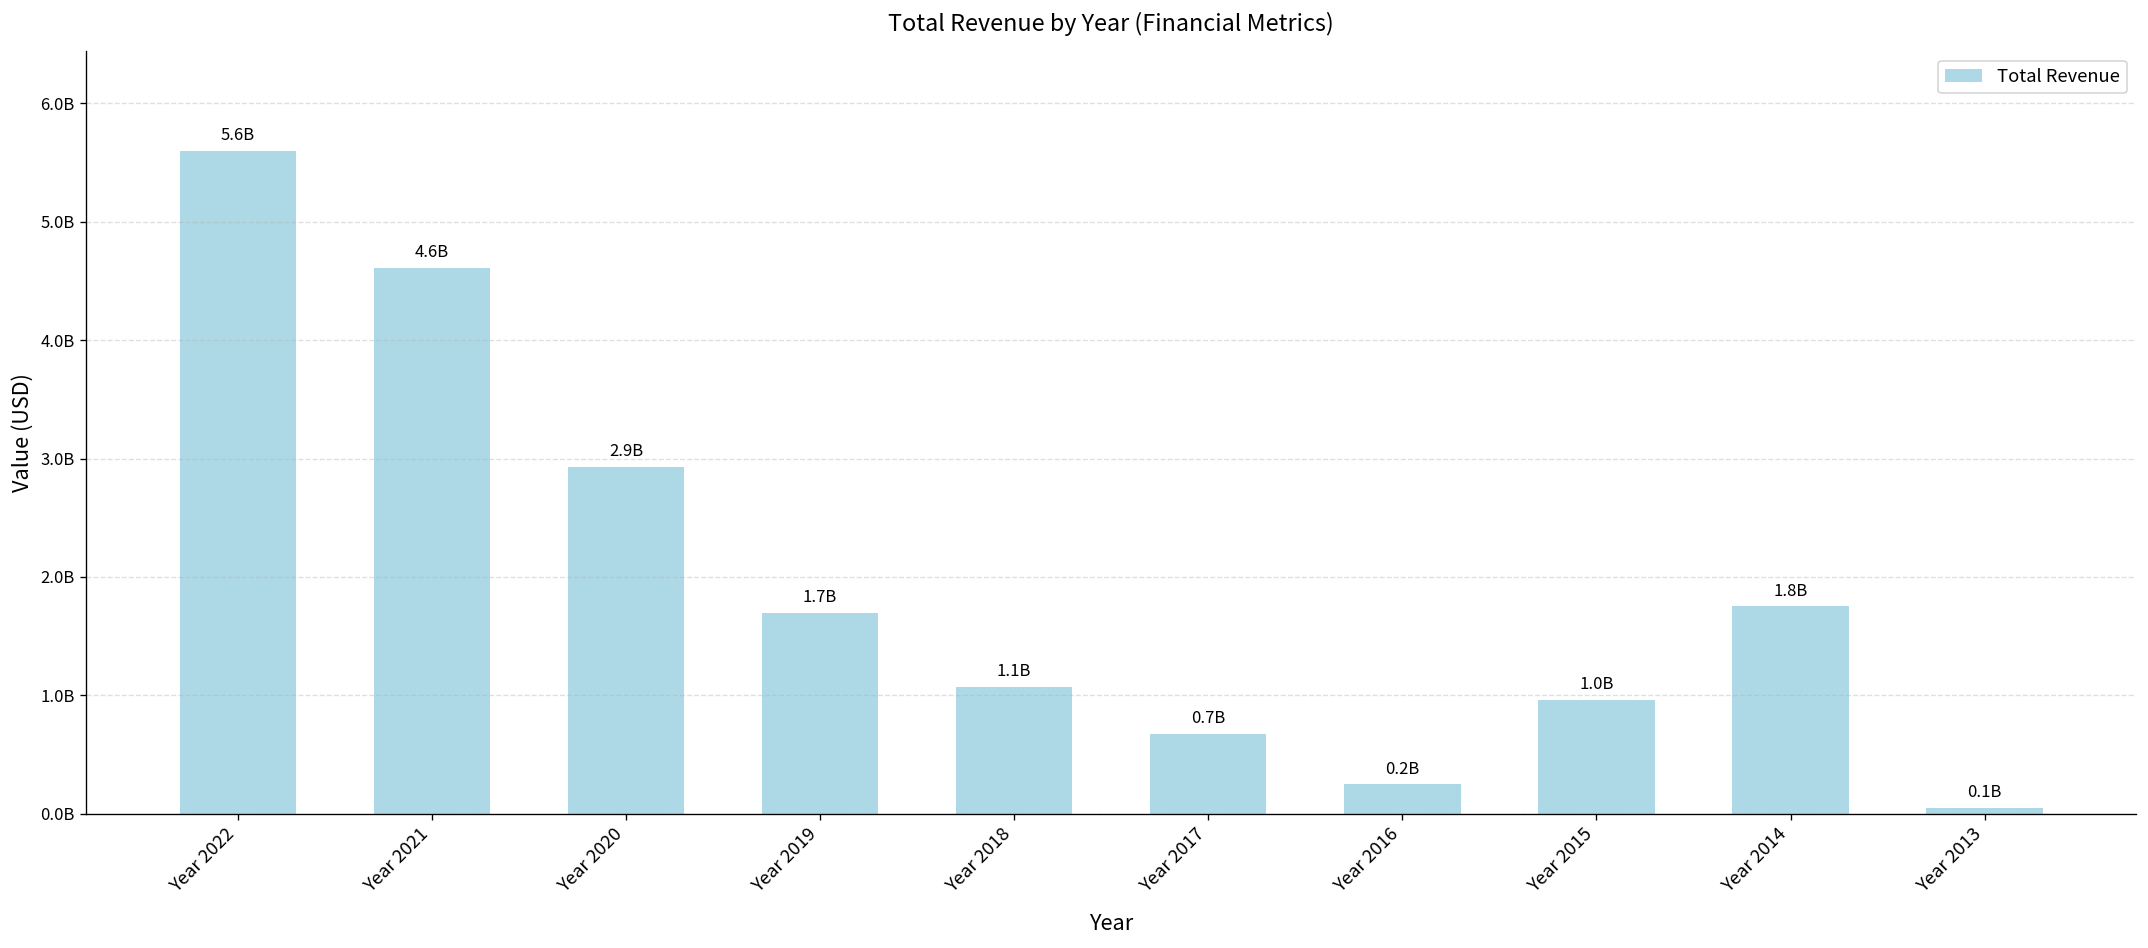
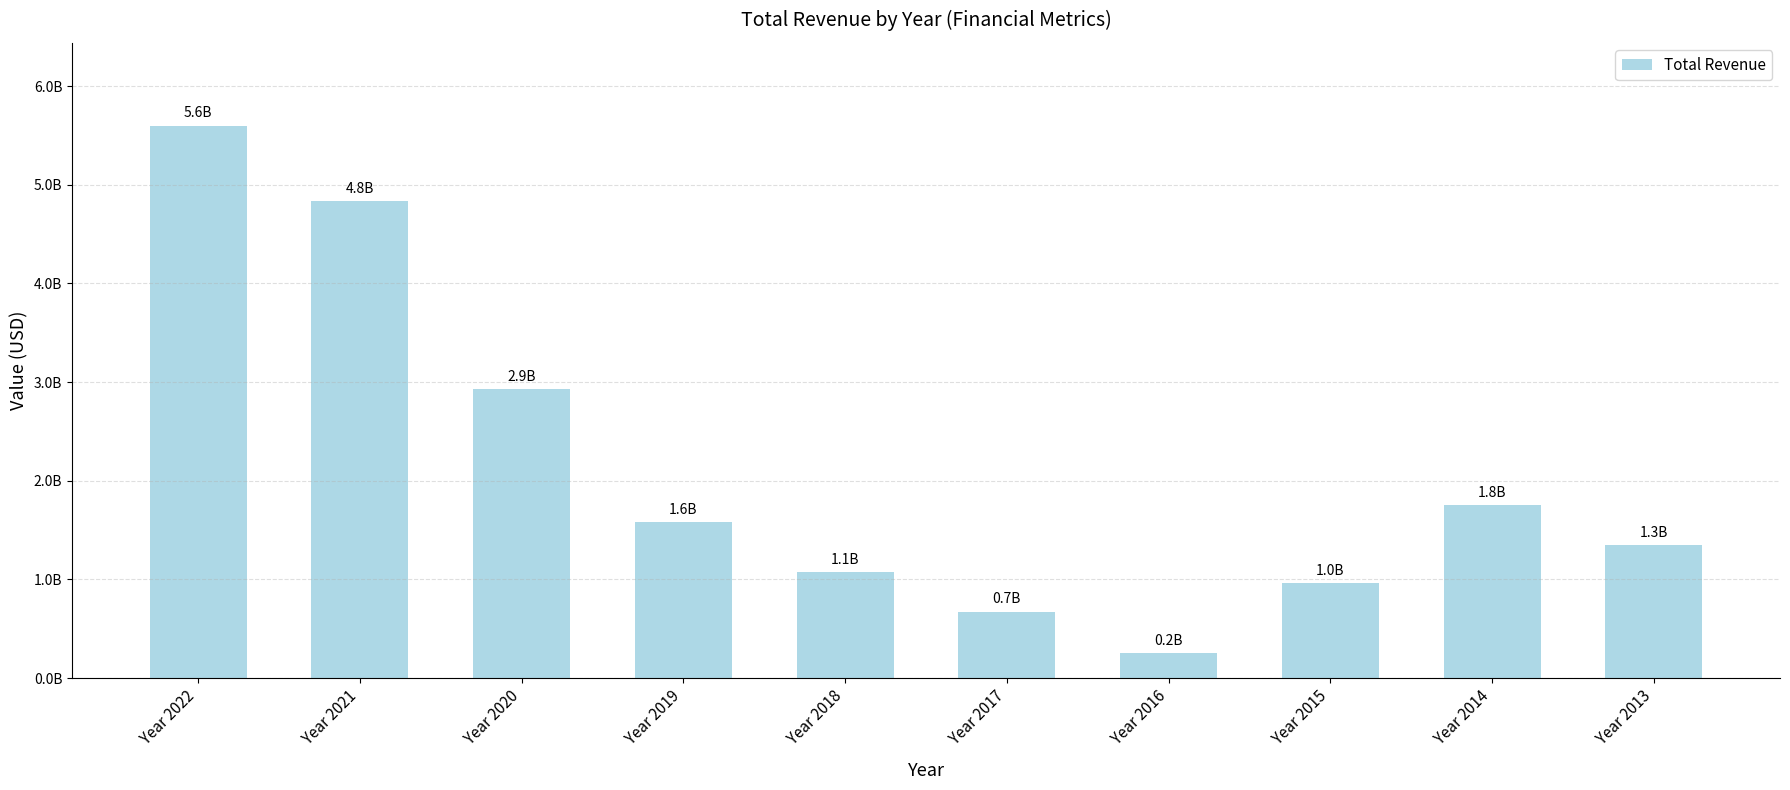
  {
    "Year 2022": "5.6B",
-   "Year 2021": "4.6B",
+   "Year 2021": "4.8B",
    "Year 2020": "2.9B",
-   "Year 2019": "1.7B",
+   "Year 2019": "1.6B",
    "Year 2018": "1.1B",
    "Year 2017": "0.7B",
    "Year 2016": "0.2B",
    "Year 2015": "1.0B",
    "Year 2014": "1.8B",
-   "Year 2013": "0.1B"
+   "Year 2013": "1.3B"
  }
